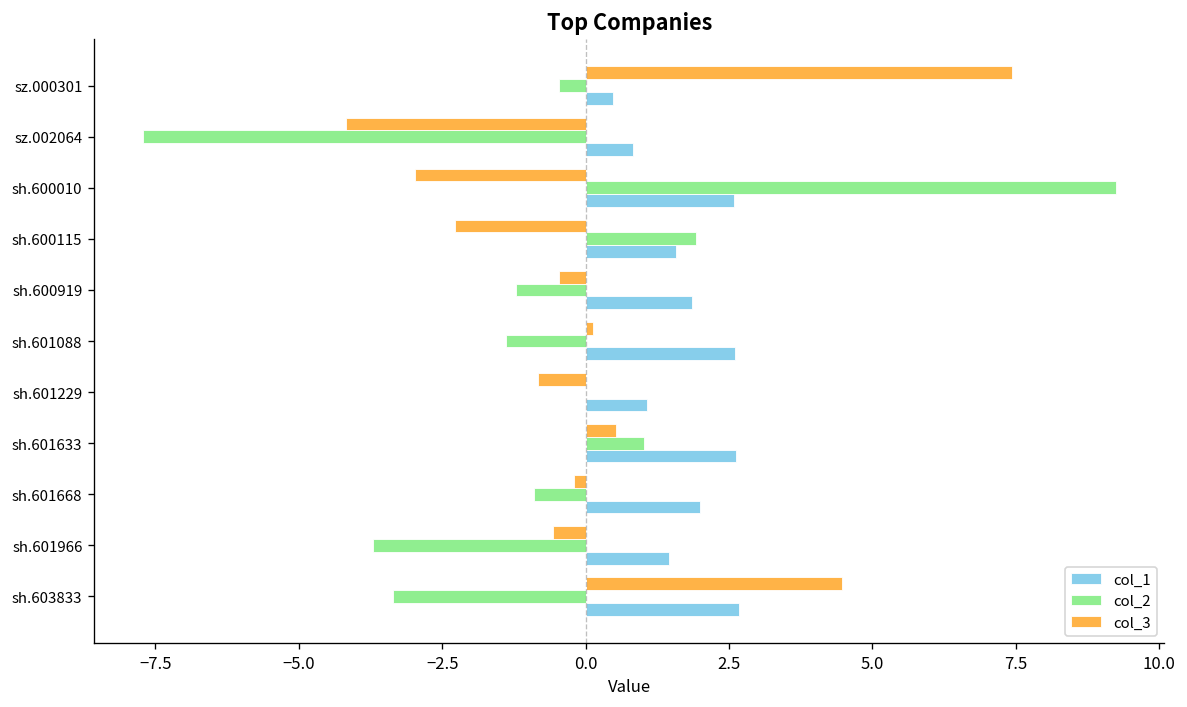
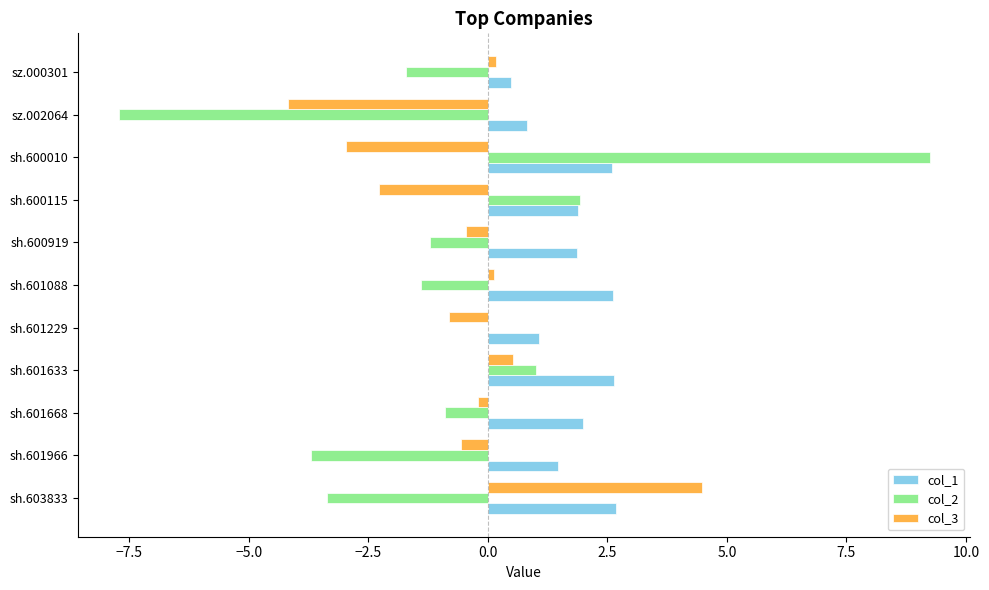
  {
    "col_1": {
      "sz.000301": 0.5,
      "sz.002064": 0.8,
      "sh.600010": 2.6,
-     "sh.600115": 1.6,
+     "sh.600115": 1.9,
      "sh.600919": 1.9,
      "sh.601088": 2.6,
      "sh.601229": 1.1,
      "sh.601633": 2.6,
      "sh.601668": 2.0,
      "sh.601966": 1.5,
      "sh.603833": 2.7
    },
    "col_2": {
-     "sz.000301": -0.5,
+     "sz.000301": -1.7,
      "sz.002064": -7.7,
      "sh.600010": 9.2,
      "sh.600115": 1.9,
      "sh.600919": -1.2,
      "sh.601088": -1.4,
      "sh.601229": 0.0,
      "sh.601633": 1.0,
      "sh.601668": -0.9,
      "sh.601966": -3.7,
      "sh.603833": -3.4
    },
    "col_3": {
-     "sz.000301": 7.4,
+     "sz.000301": 0.2,
      "sz.002064": -4.2,
      "sh.600010": -3.0,
      "sh.600115": -2.3,
      "sh.600919": -0.5,
      "sh.601088": 0.1,
      "sh.601229": -0.8,
      "sh.601633": 0.5,
      "sh.601668": -0.2,
      "sh.601966": -0.6,
      "sh.603833": 4.5
    }
  }
